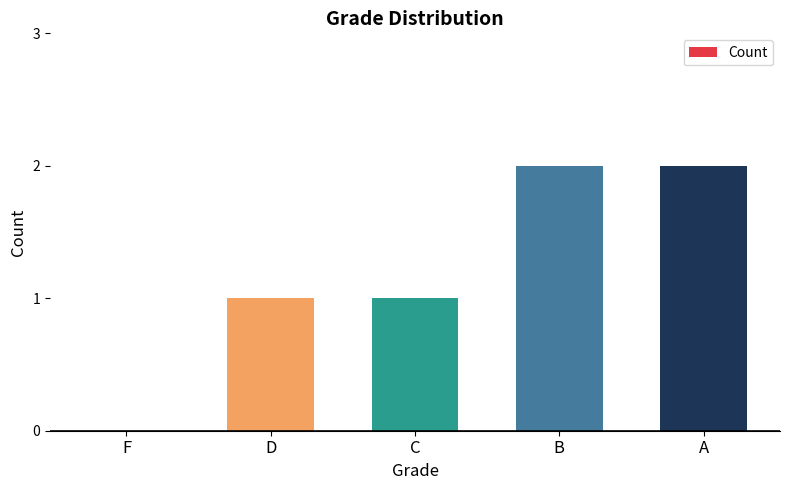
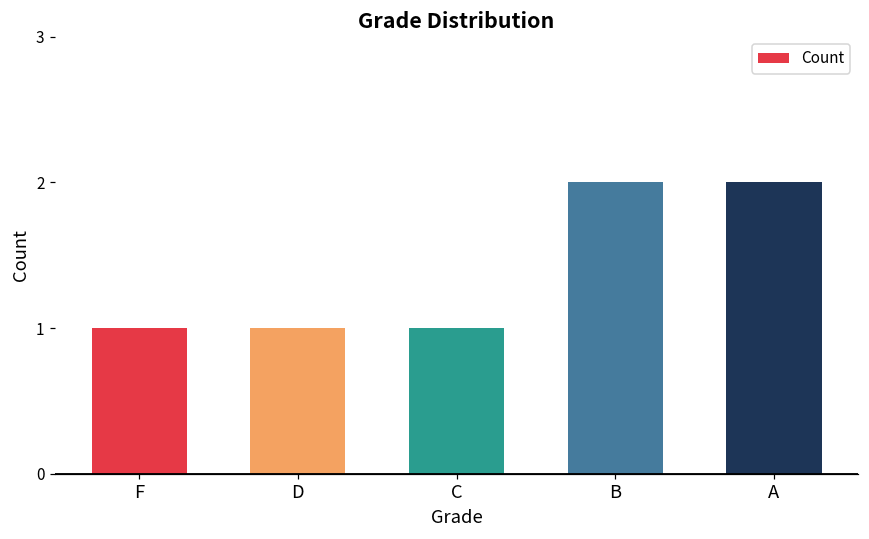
  {
-   "F": 0,
+   "F": 1,
    "D": 1,
    "C": 1,
    "B": 2,
    "A": 2
  }
